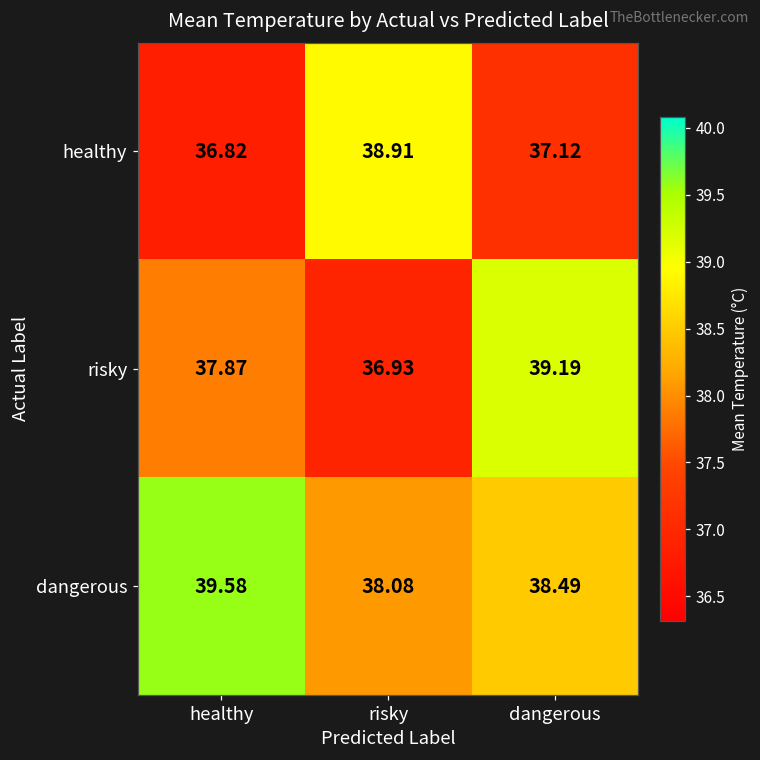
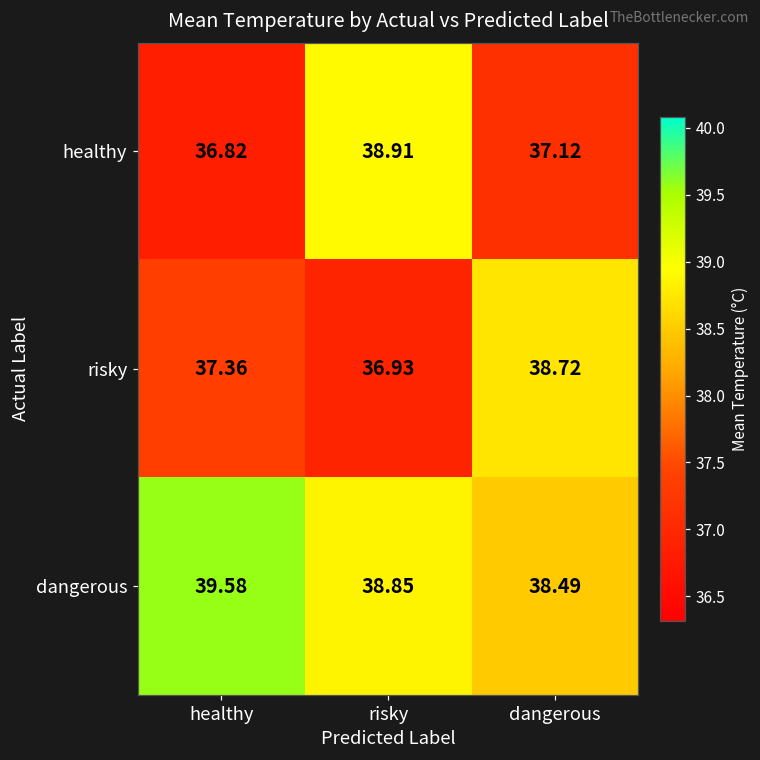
  {
    "healthy": {
      "healthy": 36.82,
      "risky": 38.91,
      "dangerous": 37.12
    },
    "risky": {
-     "healthy": 37.87,
+     "healthy": 37.36,
      "risky": 36.93,
-     "dangerous": 39.19
+     "dangerous": 38.72
    },
    "dangerous": {
      "healthy": 39.58,
-     "risky": 38.08,
+     "risky": 38.85,
      "dangerous": 38.49
    }
  }
